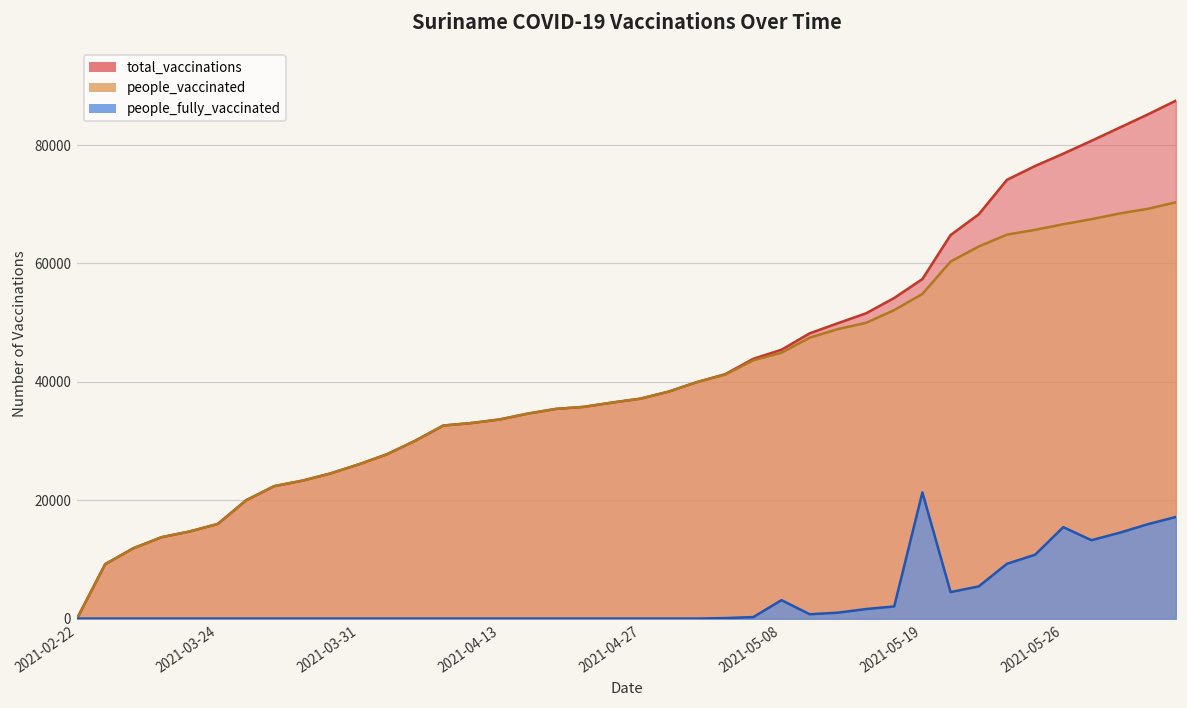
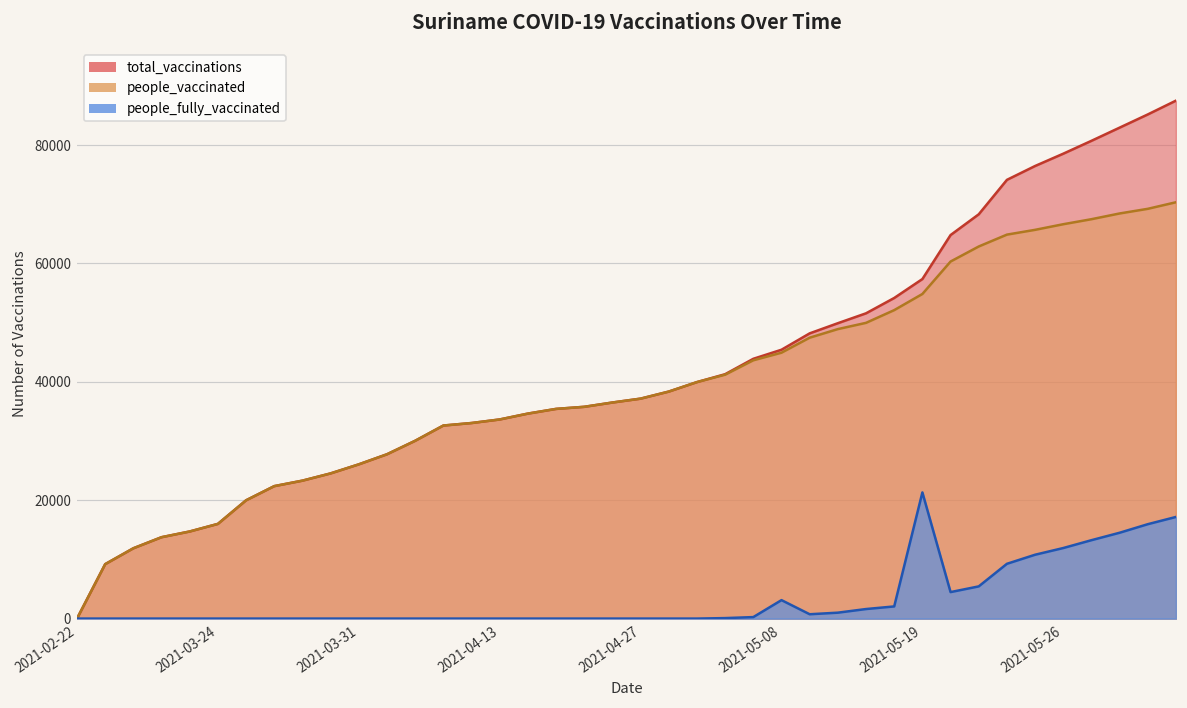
  {
    "people_fully_vaccinated": {
      "2021-03-24": 0,
      "2021-03-31": 0,
      "2021-04-13": 0,
      "2021-04-27": 0,
      "2021-05-08": 3000,
      "2021-05-19": 21000,
-     "2021-05-26": 15000
+     "2021-05-26": 12000
    }
  }
